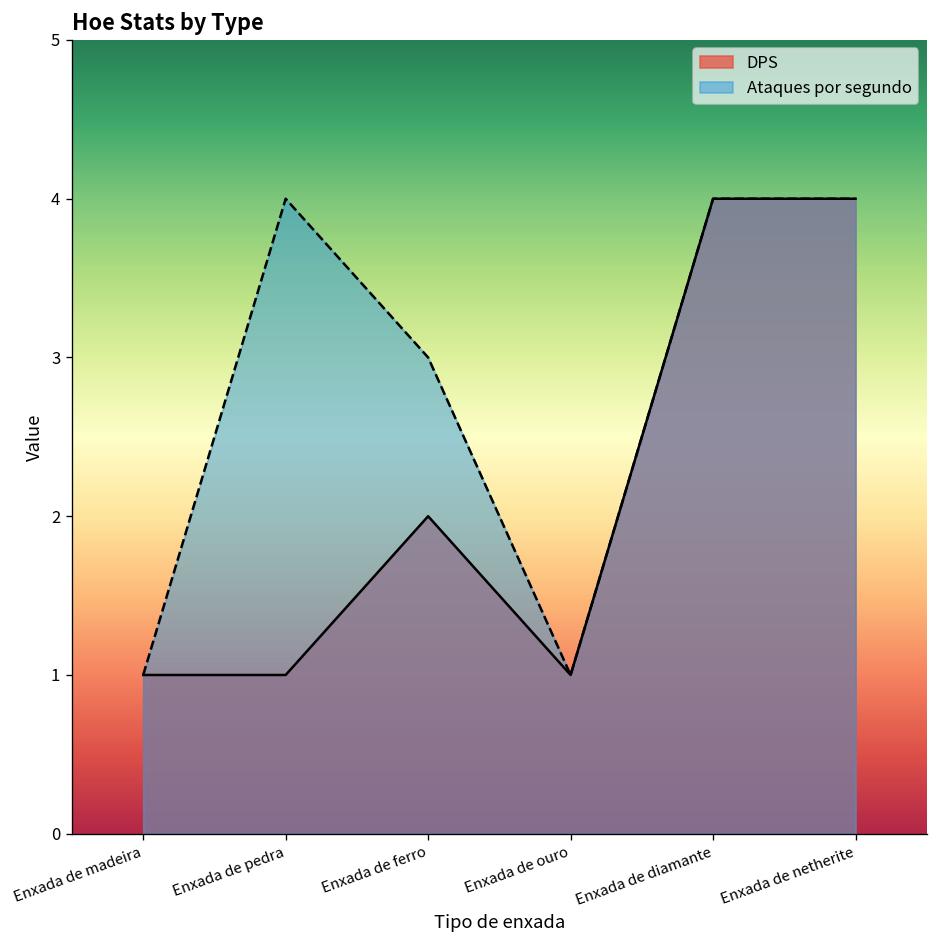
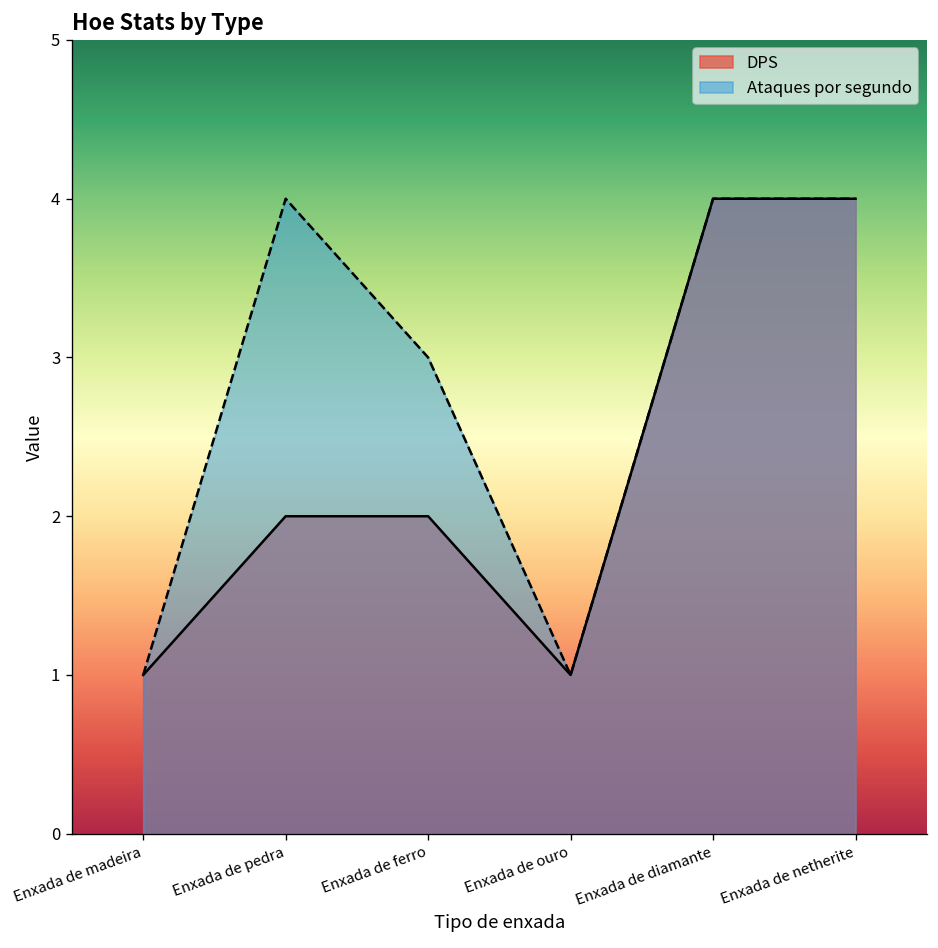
  {
    "DPS": {
-     "Enxada de pedra": 1,
+     "Enxada de pedra": 2,
      "Enxada de ferro": 2
    },
    "Ataques por segundo": {
      "Enxada de pedra": 4,
      "Enxada de ferro": 3
    }
  }
